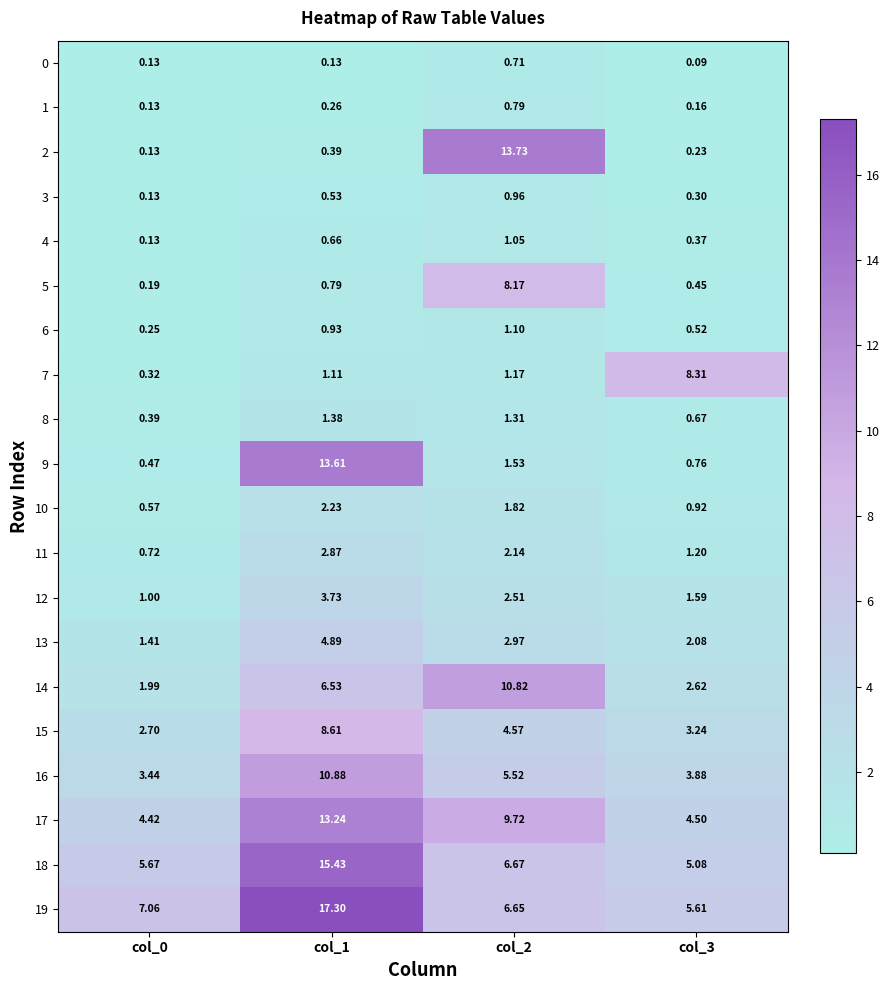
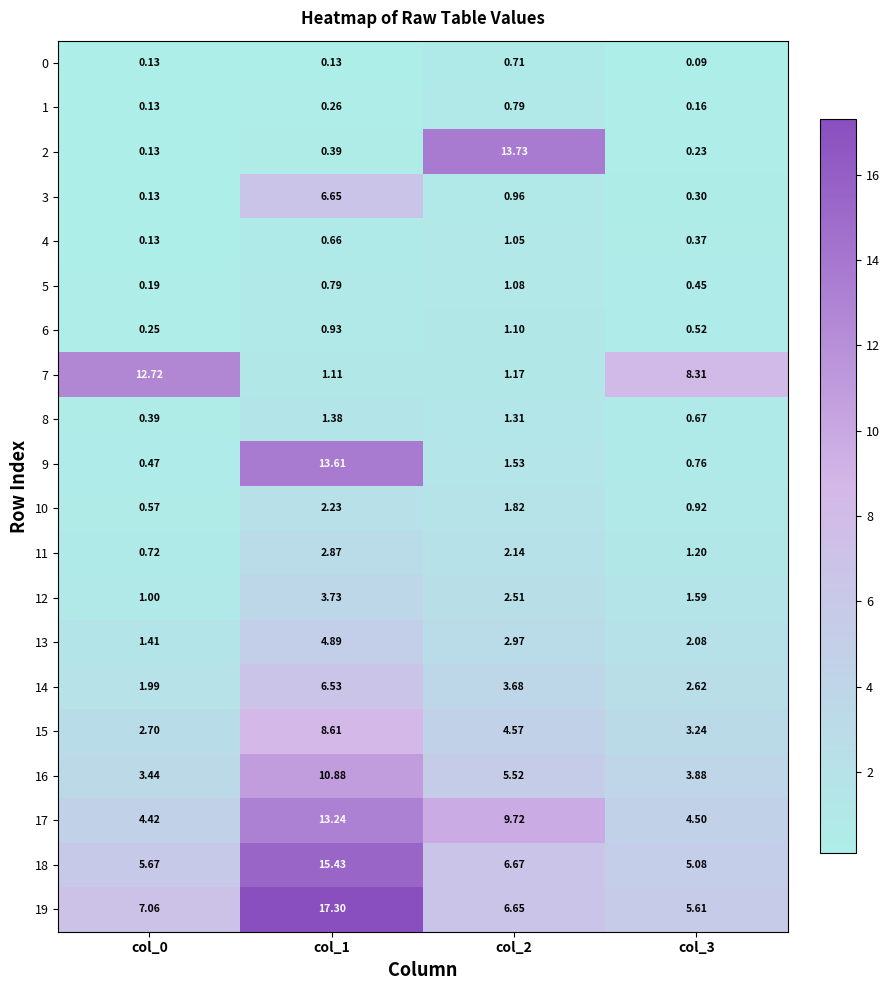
  {
    "0": {
      "col_0": 0.13,
      "col_1": 0.13,
      "col_2": 0.71,
      "col_3": 0.09
    },
    "1": {
      "col_0": 0.13,
      "col_1": 0.26,
      "col_2": 0.79,
      "col_3": 0.16
    },
    "2": {
      "col_0": 0.13,
      "col_1": 0.39,
      "col_2": 13.73,
      "col_3": 0.23
    },
    "3": {
      "col_0": 0.13,
-     "col_1": 0.53,
+     "col_1": 6.65,
      "col_2": 0.96,
      "col_3": 0.30
    },
    "4": {
      "col_0": 0.13,
      "col_1": 0.66,
      "col_2": 1.05,
      "col_3": 0.37
    },
    "5": {
      "col_0": 0.19,
      "col_1": 0.79,
-     "col_2": 8.17,
+     "col_2": 1.08,
      "col_3": 0.45
    },
    "6": {
      "col_0": 0.25,
      "col_1": 0.93,
      "col_2": 1.10,
      "col_3": 0.52
    },
    "7": {
-     "col_0": 0.32,
+     "col_0": 12.72,
      "col_1": 1.11,
      "col_2": 1.17,
      "col_3": 8.31
    },
    "8": {
      "col_0": 0.39,
      "col_1": 1.38,
      "col_2": 1.31,
      "col_3": 0.67
    },
    "9": {
      "col_0": 0.47,
      "col_1": 13.61,
      "col_2": 1.53,
      "col_3": 0.76
    },
    "10": {
      "col_0": 0.57,
      "col_1": 2.23,
      "col_2": 1.82,
      "col_3": 0.92
    },
    "11": {
      "col_0": 0.72,
      "col_1": 2.87,
      "col_2": 2.14,
      "col_3": 1.20
    },
    "12": {
      "col_0": 1.00,
      "col_1": 3.73,
      "col_2": 2.51,
      "col_3": 1.59
    },
    "13": {
      "col_0": 1.41,
      "col_1": 4.89,
      "col_2": 2.97,
      "col_3": 2.08
    },
    "14": {
      "col_0": 1.99,
      "col_1": 6.53,
-     "col_2": 10.82,
+     "col_2": 3.68,
      "col_3": 2.62
    },
    "15": {
      "col_0": 2.70,
      "col_1": 8.61,
      "col_2": 4.57,
      "col_3": 3.24
    },
    "16": {
      "col_0": 3.44,
      "col_1": 10.88,
      "col_2": 5.52,
      "col_3": 3.88
    },
    "17": {
      "col_0": 4.42,
      "col_1": 13.24,
      "col_2": 9.72,
      "col_3": 4.50
    },
    "18": {
      "col_0": 5.67,
      "col_1": 15.43,
      "col_2": 6.67,
      "col_3": 5.08
    },
    "19": {
      "col_0": 7.06,
      "col_1": 17.30,
      "col_2": 6.65,
      "col_3": 5.61
    }
  }
